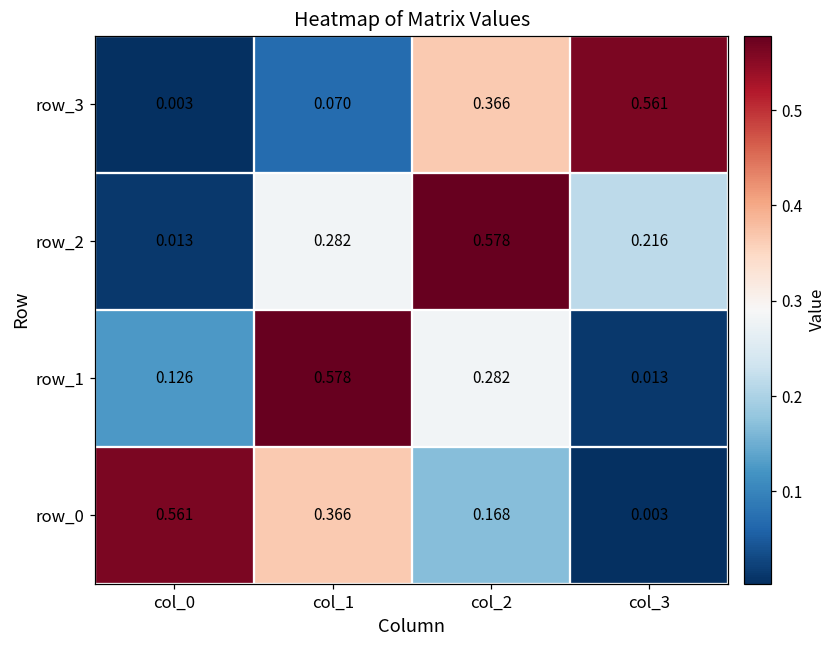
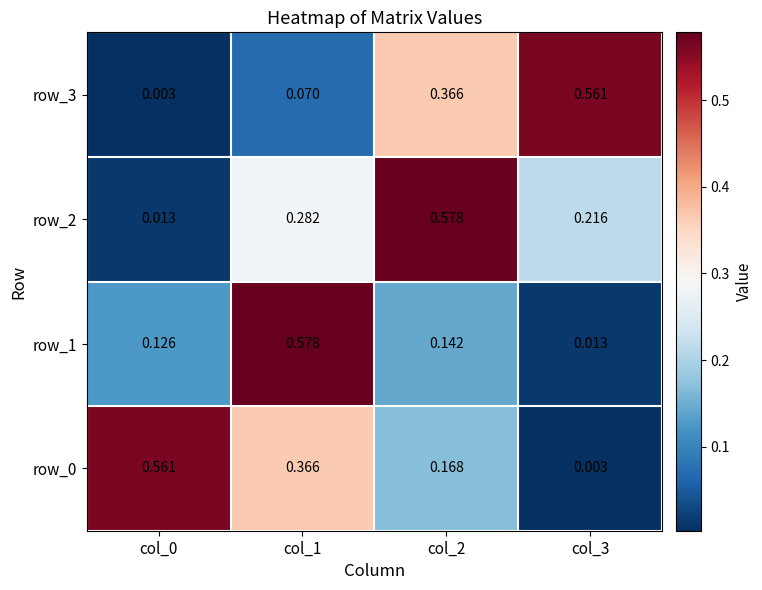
  {
    "row_3": {
      "col_0": 0.003,
      "col_1": 0.070,
      "col_2": 0.366,
      "col_3": 0.561
    },
    "row_2": {
      "col_0": 0.013,
      "col_1": 0.282,
      "col_2": 0.578,
      "col_3": 0.216
    },
    "row_1": {
      "col_0": 0.126,
      "col_1": 0.578,
-     "col_2": 0.282,
+     "col_2": 0.142,
      "col_3": 0.013
    },
    "row_0": {
      "col_0": 0.561,
      "col_1": 0.366,
      "col_2": 0.168,
      "col_3": 0.003
    }
  }
